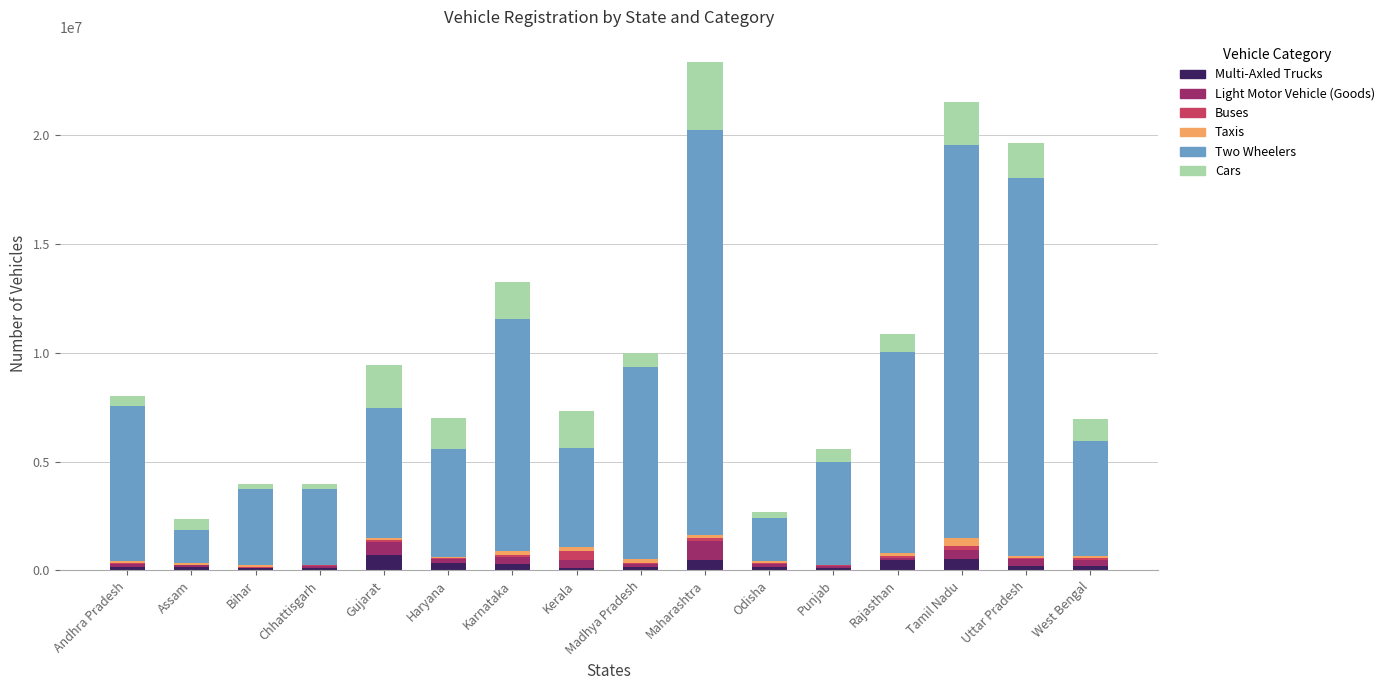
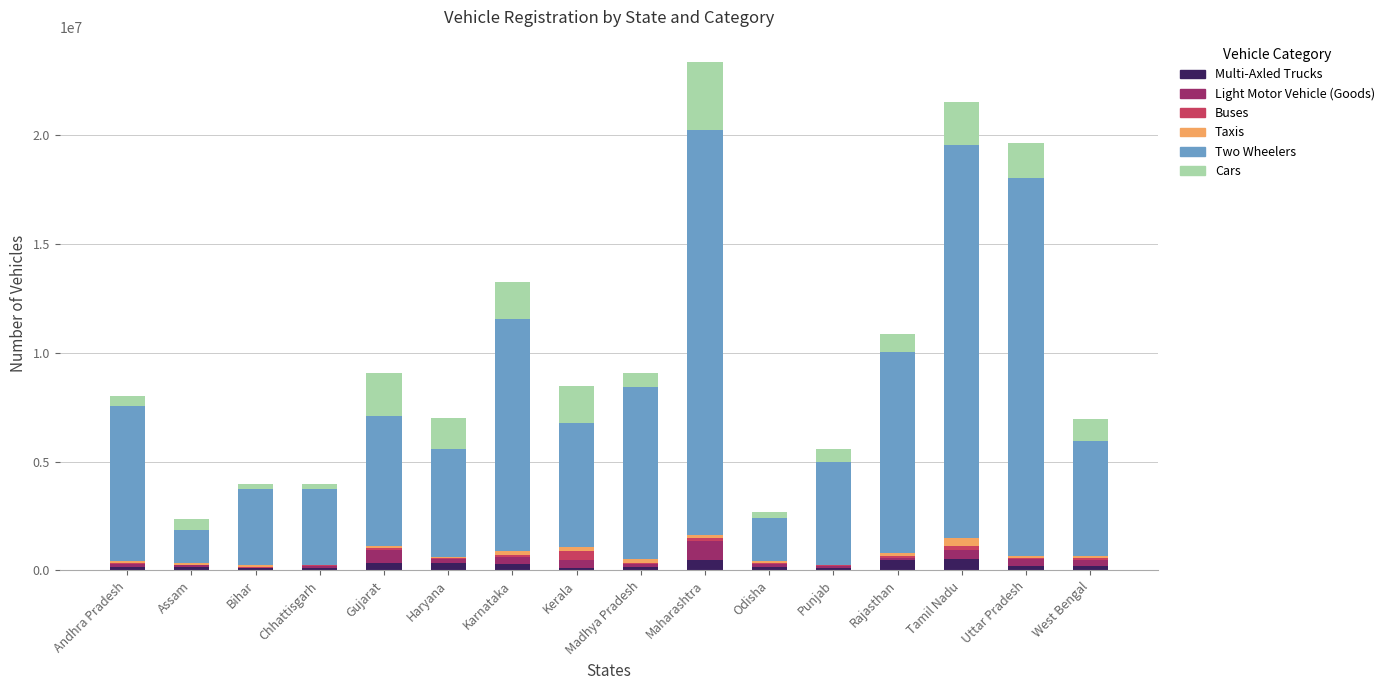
  {
    "Multi-Axled Trucks": {
      "Andhra Pradesh": 100000,
      "Assam": 100000,
-     "Gujarat": 700000,
+     "Gujarat": 400000,
      "Haryana": 300000,
      "Karnataka": 300000,
      "Madhya Pradesh": 200000,
      "Maharashtra": 500000,
      "Odisha": 100000,
      "Punjab": 100000,
      "Rajasthan": 500000,
      "Tamil Nadu": 500000,
      "Uttar Pradesh": 200000,
      "West Bengal": 200000
    },
    "Taxis": {
      "Karnataka": 200000,
      "Kerala": 200000,
      "Madhya Pradesh": 200000,
      "Maharashtra": 200000,
      "Rajasthan": 100000,
      "Tamil Nadu": 300000,
      "West Bengal": 100000
    },
    "Two Wheelers": {
      "Andhra Pradesh": 7100000,
      "Assam": 1500000,
      "Bihar": 3500000,
      "Chhattisgarh": 3500000,
      "Gujarat": 6000000,
      "Haryana": 5000000,
      "Karnataka": 10600000,
-     "Kerala": 4600000,
-     "Madhya Pradesh": 8800000,
+     "Kerala": 5700000,
+     "Madhya Pradesh": 7900000,
      "Maharashtra": 18600000,
      "Odisha": 2000000,
      "Punjab": 4700000,
      "Rajasthan": 9300000,
      "Tamil Nadu": 18100000,
      "Uttar Pradesh": 17400000,
      "West Bengal": 5300000
    },
    "Cars": {
      "Andhra Pradesh": 500000,
      "Assam": 500000,
      "Bihar": 200000,
      "Chhattisgarh": 200000,
      "Gujarat": 2000000,
      "Haryana": 1400000,
      "Karnataka": 1700000,
      "Kerala": 1700000,
      "Madhya Pradesh": 600000,
      "Maharashtra": 3100000,
      "Odisha": 300000,
      "Punjab": 600000,
      "Rajasthan": 800000,
      "Tamil Nadu": 2000000,
      "Uttar Pradesh": 1600000,
      "West Bengal": 1000000
    }
  }
